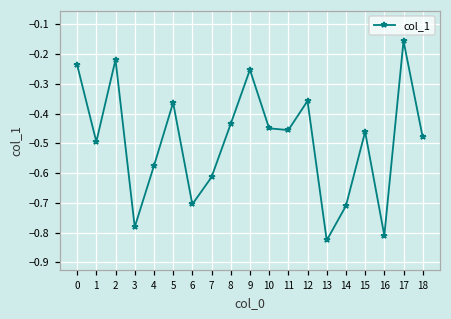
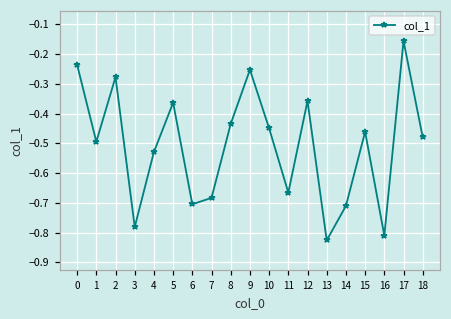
  {
    "0": -0.24,
    "1": -0.49,
-   "2": -0.22,
+   "2": -0.28,
    "3": -0.78,
-   "4": -0.58,
+   "4": -0.53,
    "5": -0.36,
    "6": -0.70,
-   "7": -0.61,
+   "7": -0.68,
    "8": -0.43,
    "9": -0.25,
    "10": -0.45,
-   "11": -0.46,
+   "11": -0.67,
    "12": -0.36,
    "13": -0.83,
    "14": -0.71,
    "15": -0.46,
    "16": -0.81,
    "17": -0.16,
    "18": -0.48
  }
